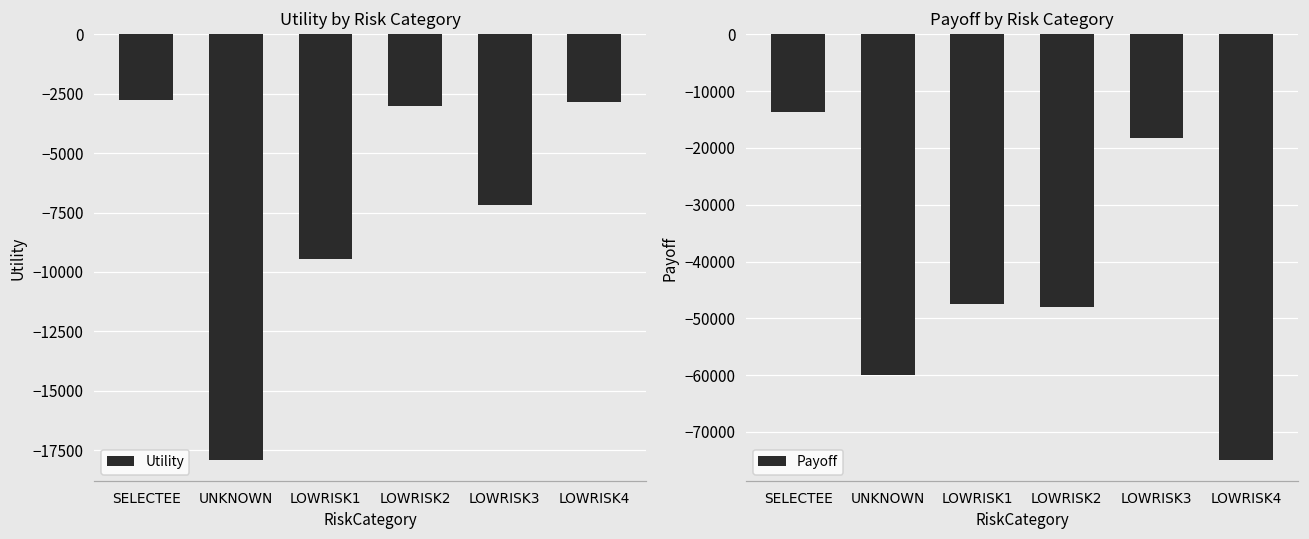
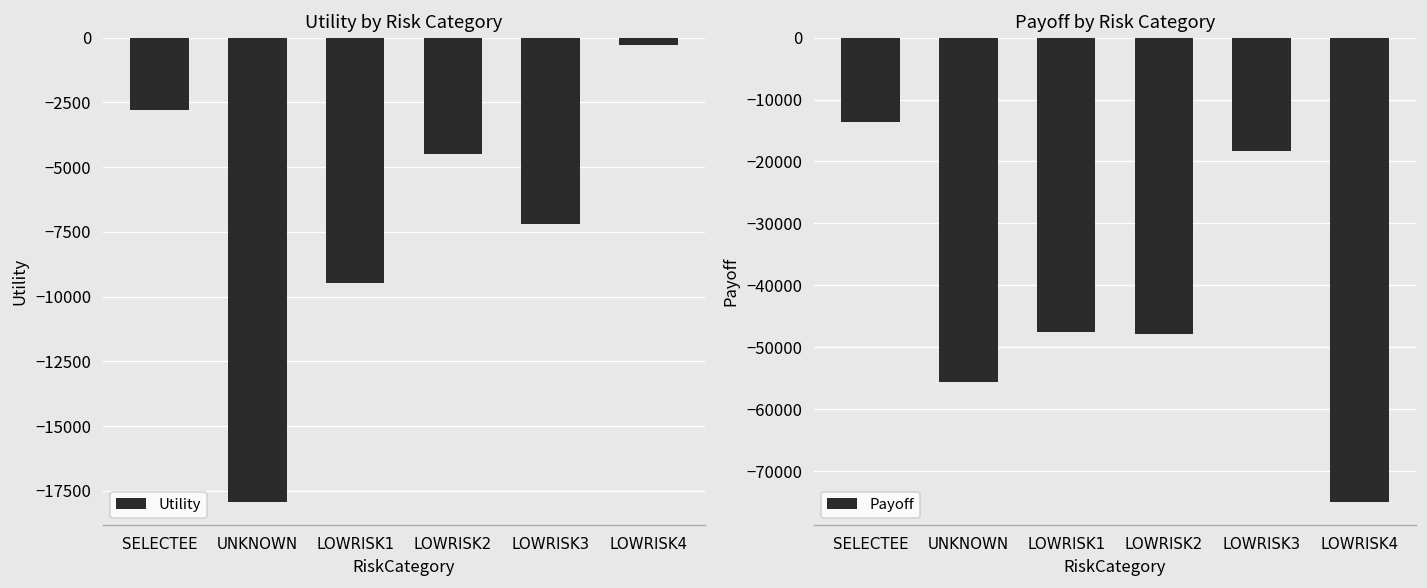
  {
    "Utility by Risk Category": {
      "SELECTEE": -2800,
      "UNKNOWN": -17900,
      "LOWRISK1": -9500,
-     "LOWRISK2": -3000,
+     "LOWRISK2": -4500,
      "LOWRISK3": -7200,
-     "LOWRISK4": -2900
+     "LOWRISK4": -300
    },
    "Payoff by Risk Category": {
      "SELECTEE": -14000,
-     "UNKNOWN": -60000,
+     "UNKNOWN": -56000,
      "LOWRISK1": -47000,
      "LOWRISK2": -48000,
      "LOWRISK3": -18000,
      "LOWRISK4": -75000
    }
  }
